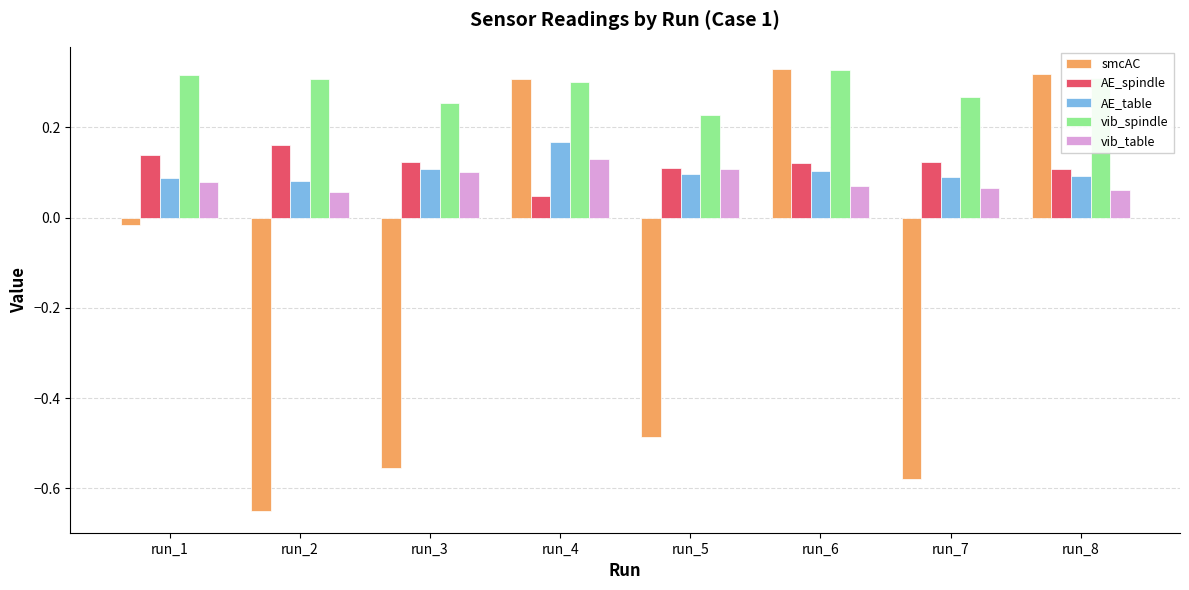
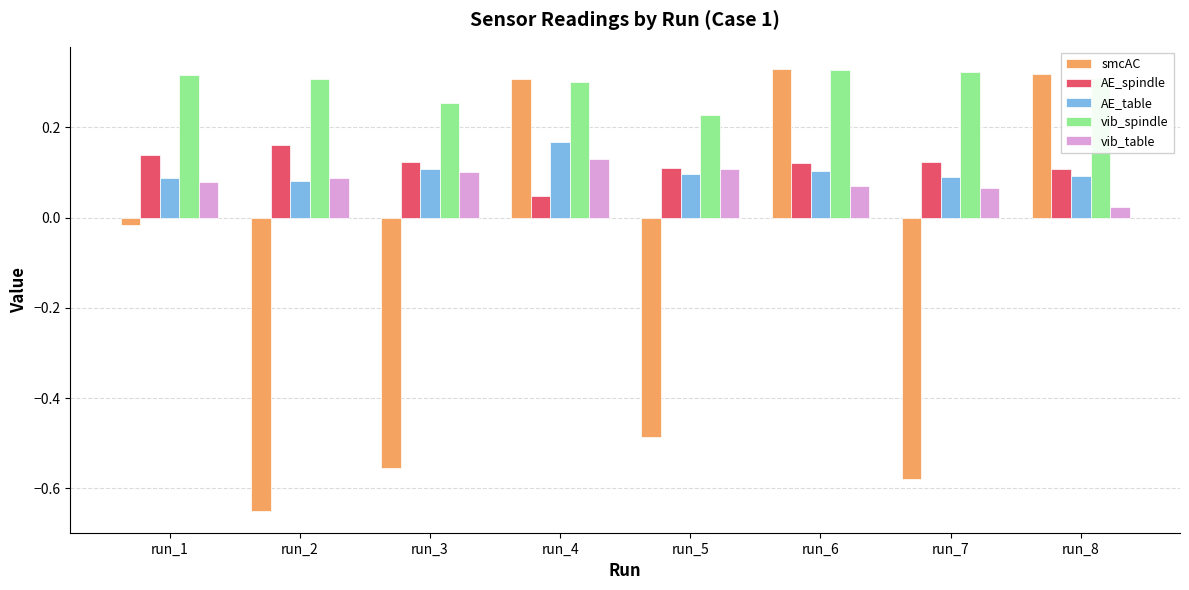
  {
    "smcAC": {
      "run_1": -0.02,
      "run_2": -0.65,
      "run_3": -0.55,
      "run_4": 0.31,
      "run_5": -0.49,
      "run_6": 0.33,
      "run_7": -0.58,
      "run_8": 0.32
    },
    "AE_spindle": {
      "run_1": 0.14,
      "run_2": 0.16,
      "run_3": 0.12,
      "run_4": 0.05,
      "run_5": 0.11,
      "run_6": 0.12,
      "run_7": 0.12,
      "run_8": 0.11
    },
    "AE_table": {
      "run_1": 0.09,
      "run_2": 0.08,
      "run_3": 0.11,
      "run_4": 0.17,
      "run_5": 0.10,
      "run_6": 0.10,
      "run_7": 0.09,
      "run_8": 0.09
    },
    "vib_spindle": {
      "run_1": 0.31,
      "run_2": 0.31,
      "run_3": 0.25,
      "run_4": 0.30,
      "run_5": 0.23,
      "run_6": 0.33,
-     "run_7": 0.27
+     "run_7": 0.32
    },
    "vib_table": {
      "run_1": 0.08,
-     "run_2": 0.06,
+     "run_2": 0.09,
      "run_3": 0.10,
      "run_4": 0.13,
      "run_5": 0.11,
      "run_6": 0.07,
      "run_7": 0.07,
-     "run_8": 0.06
+     "run_8": 0.02
    }
  }
